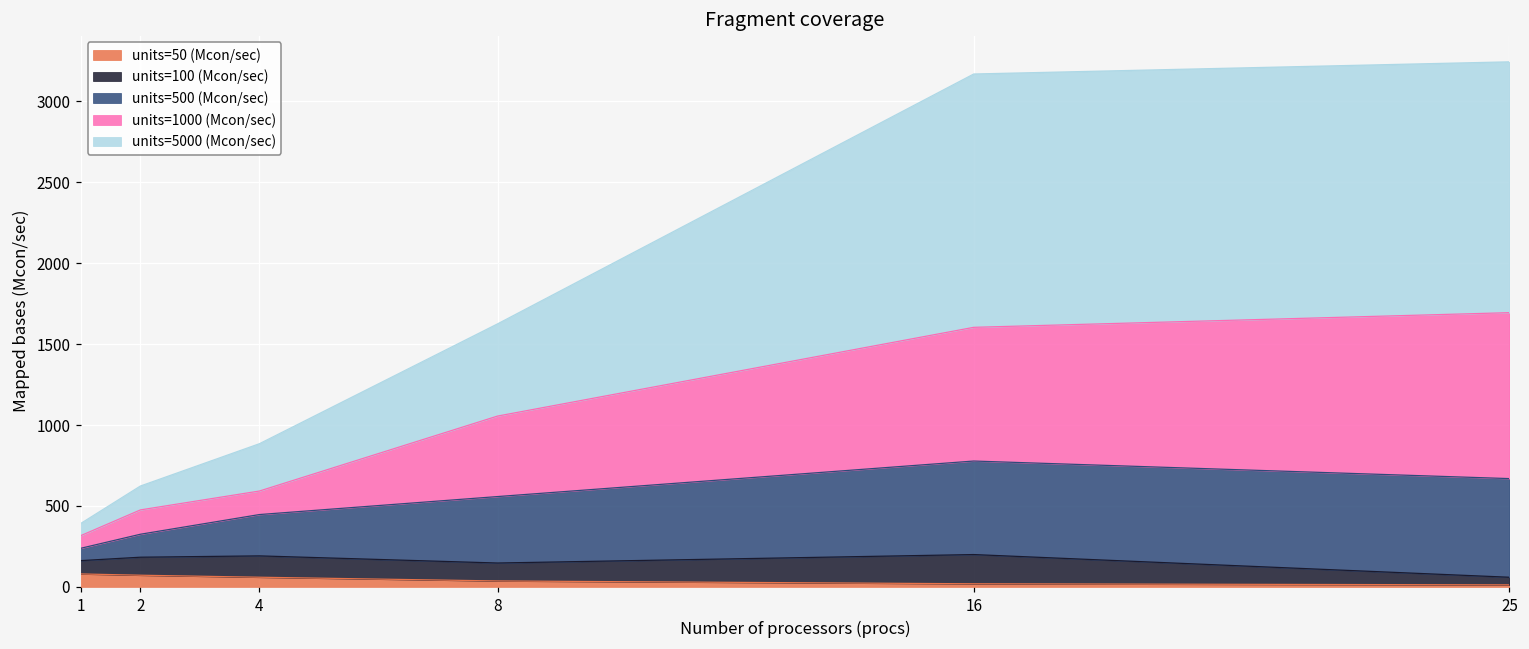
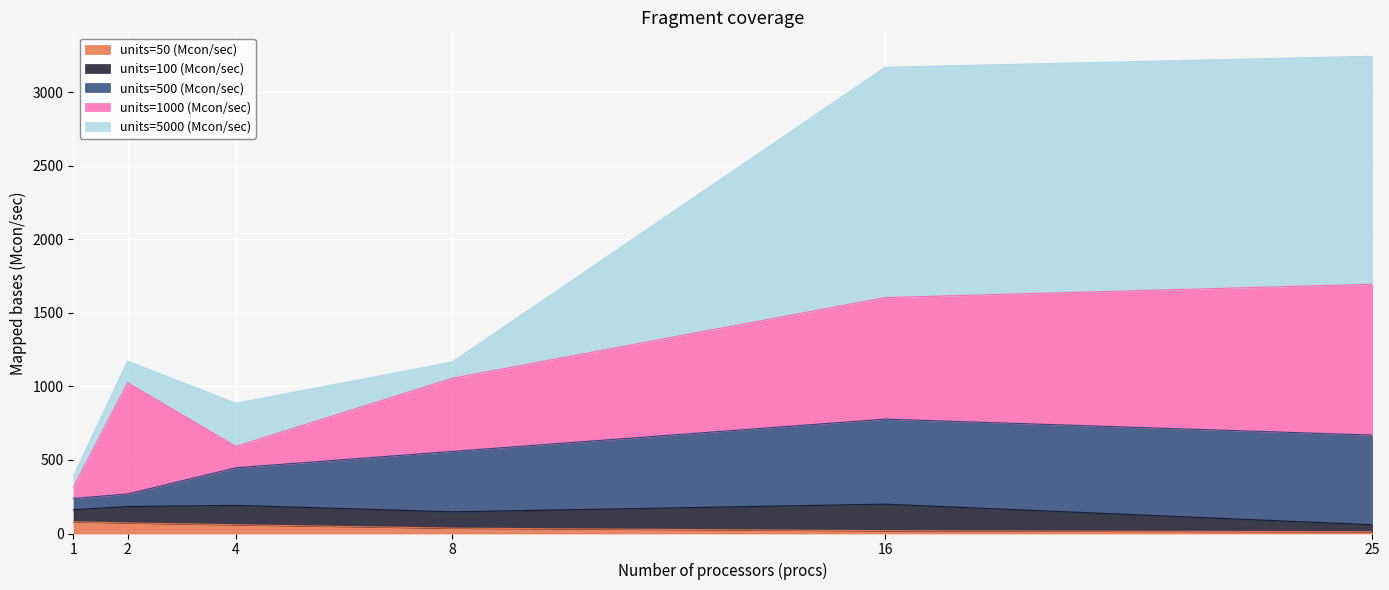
  {
    "units=50 (Mcon/sec)": {
      "1": 80,
      "2": 70,
      "4": 60,
      "8": 40,
      "16": 20,
      "25": 10
    },
    "units=100 (Mcon/sec)": {
      "1": 80,
      "2": 110,
      "4": 130,
      "8": 110,
      "16": 180,
      "25": 50
    },
    "units=500 (Mcon/sec)": {
      "1": 80,
-     "2": 140,
+     "2": 90,
      "4": 260,
      "8": 410,
      "16": 580,
      "25": 610
    },
    "units=1000 (Mcon/sec)": {
      "1": 80,
-     "2": 150,
+     "2": 760,
      "4": 150,
      "8": 500,
      "16": 830,
      "25": 1030
    },
    "units=5000 (Mcon/sec)": {
      "1": 80,
      "2": 150,
      "4": 290,
-     "8": 570,
+     "8": 110,
      "16": 1570,
      "25": 1550
    }
  }
